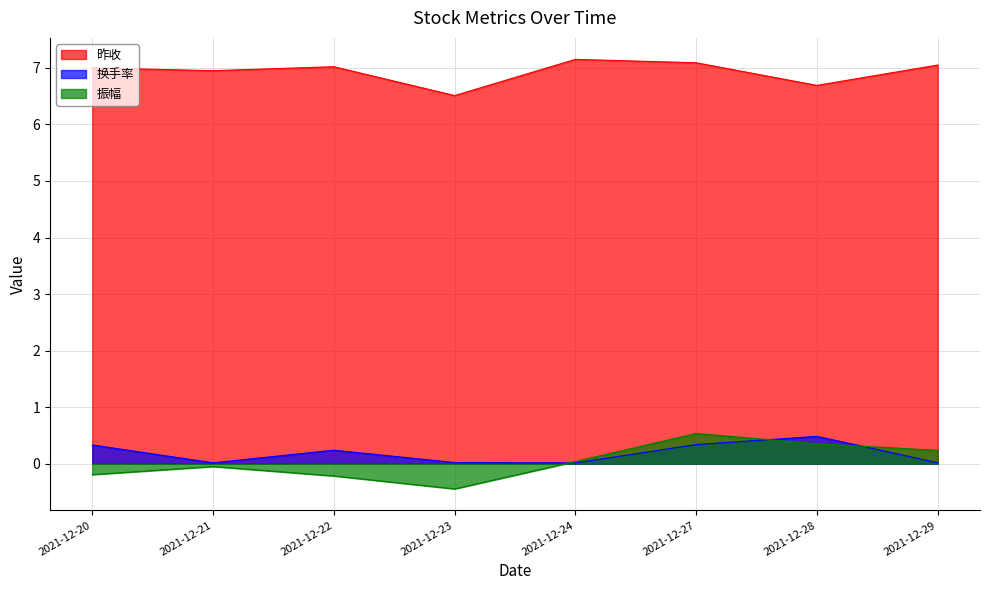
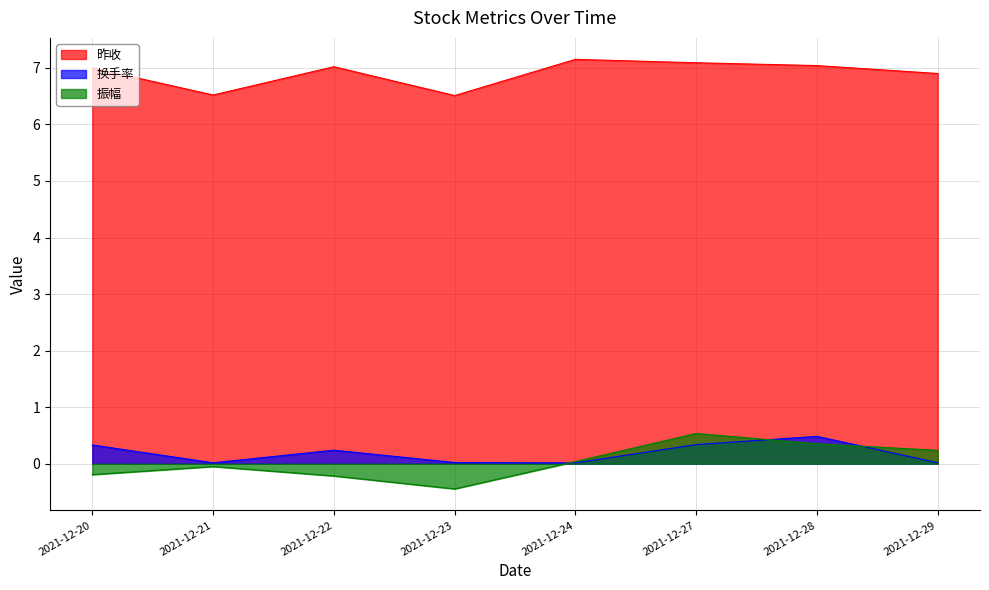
  {
    "昨收": {
-     "2021-12-21": 7.0,
+     "2021-12-21": 6.5,
      "2021-12-22": 7.0,
      "2021-12-23": 6.5,
      "2021-12-24": 7.2,
      "2021-12-27": 7.1,
-     "2021-12-28": 6.7,
-     "2021-12-29": 7.1
+     "2021-12-28": 7.0,
+     "2021-12-29": 6.9
    },
    "换手率": {
      "2021-12-20": 0.3,
      "2021-12-22": 0.2,
      "2021-12-27": 0.3,
      "2021-12-28": 0.5,
      "2021-12-29": 0.0
    }
  }
